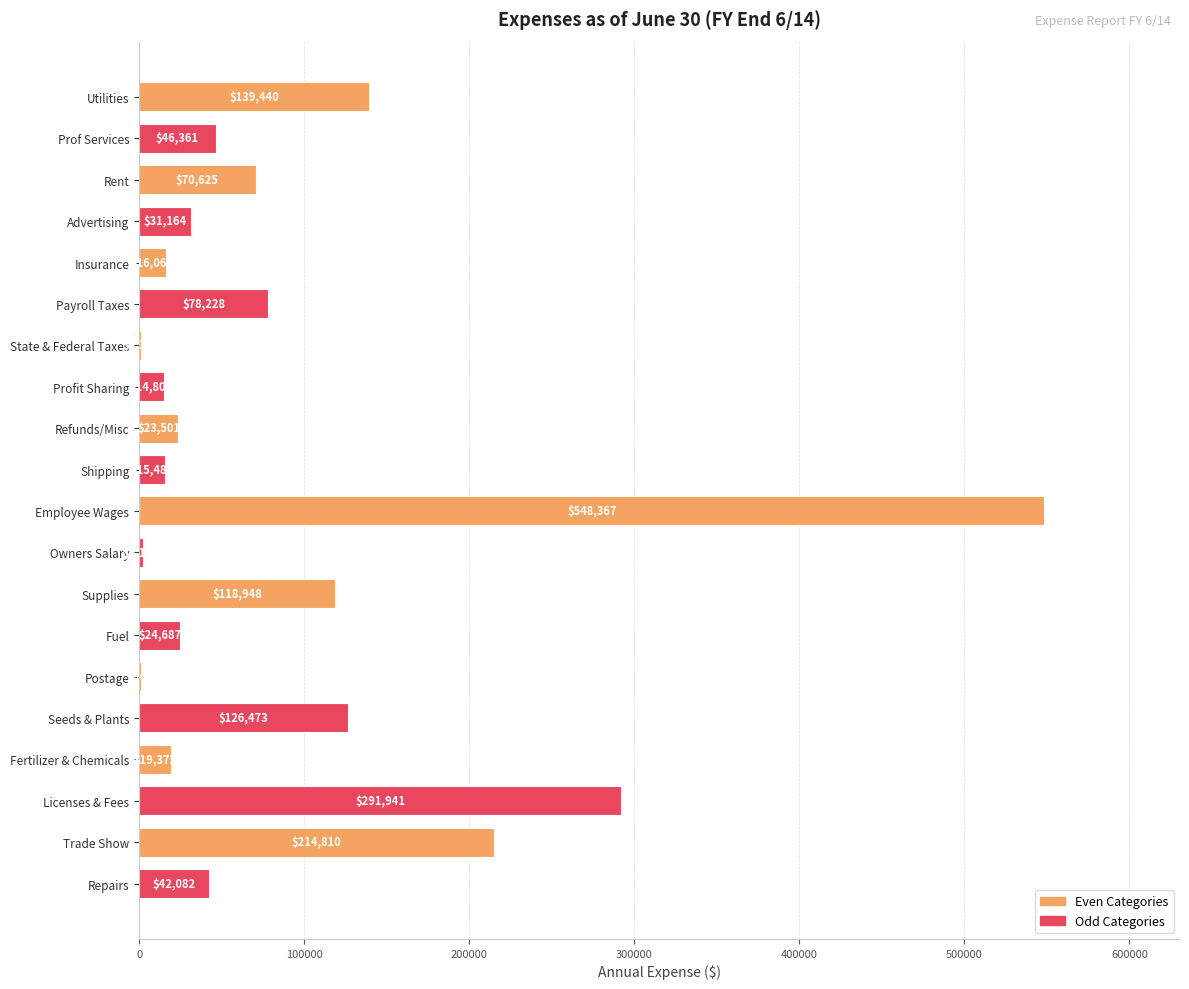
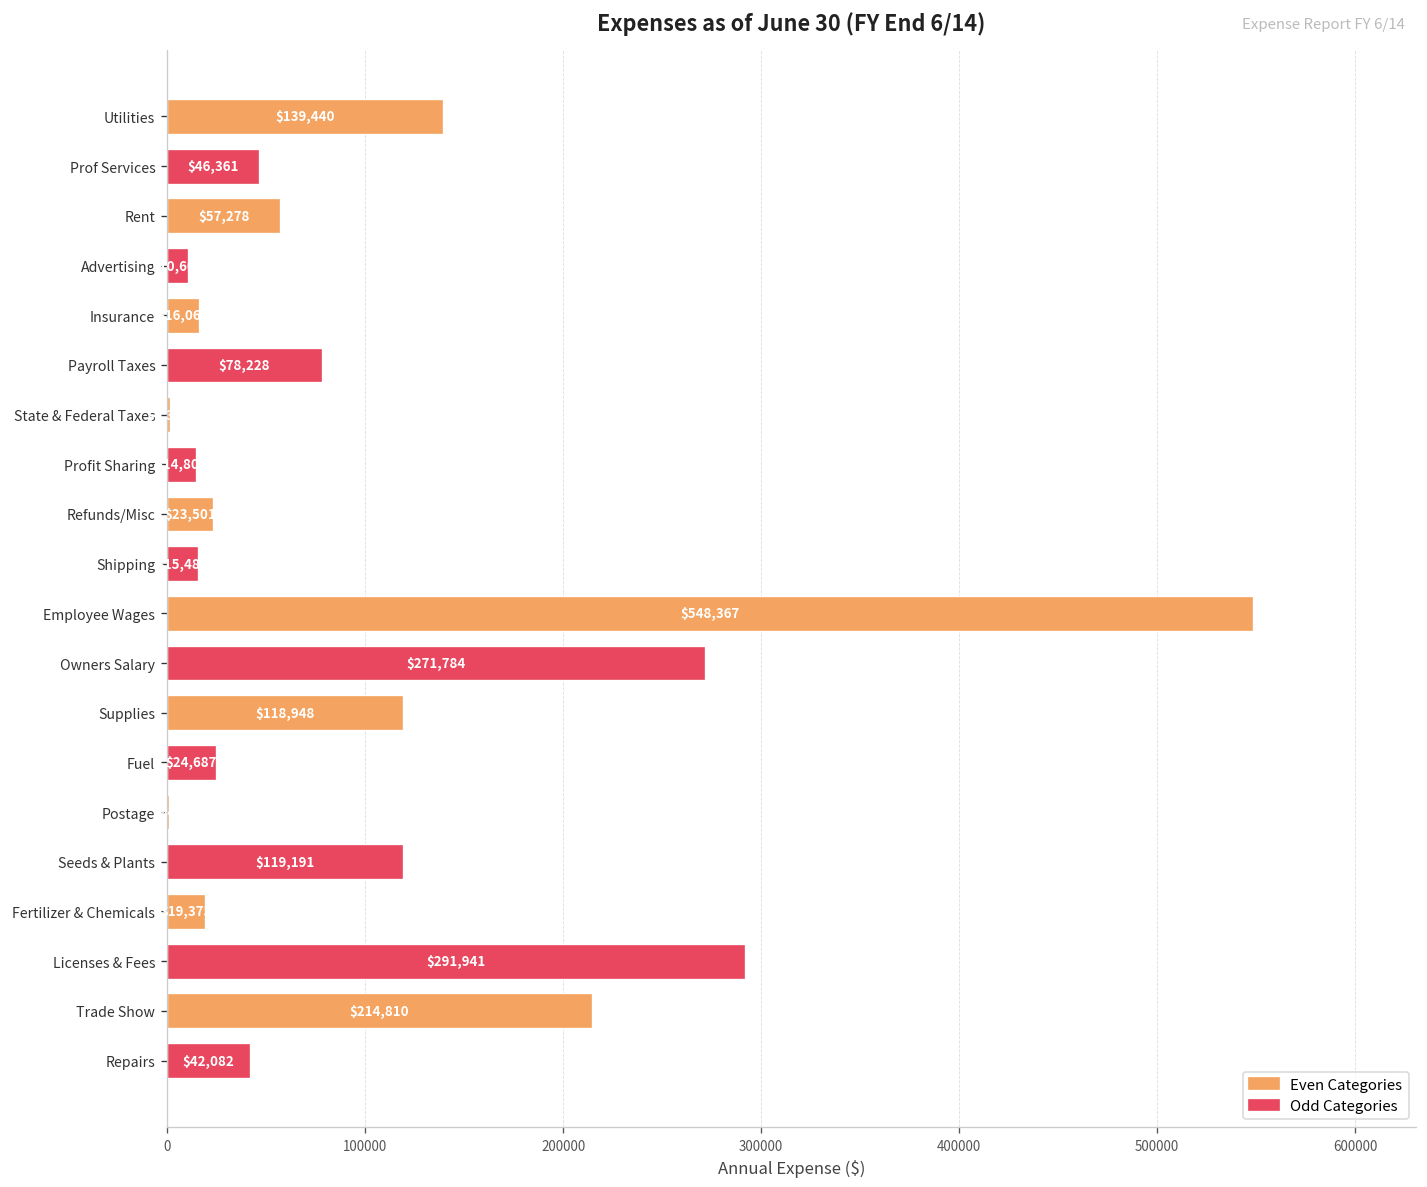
  {
    "Utilities": "$139,440",
    "Prof Services": "$46,361",
-   "Rent": "$70,625",
-   "Advertising": "31000",
+   "Rent": "$57,278",
+   "Advertising": "11000",
    "Insurance": "$16,064",
    "Payroll Taxes": "$78,228",
    "Profit Sharing": "$14,800",
    "Refunds/Misc": "$23,501",
    "Shipping": "$15,486",
    "Employee Wages": "$548,367",
-   "Owners Salary": "2000",
+   "Owners Salary": "272000",
    "Supplies": "$118,948",
    "Fuel": "$24,687",
-   "Seeds & Plants": "$126,473",
+   "Seeds & Plants": "$119,191",
    "Fertilizer & Chemicals": "$19,375",
    "Licenses & Fees": "$291,941",
    "Trade Show": "$214,810",
    "Repairs": "$42,082"
  }
